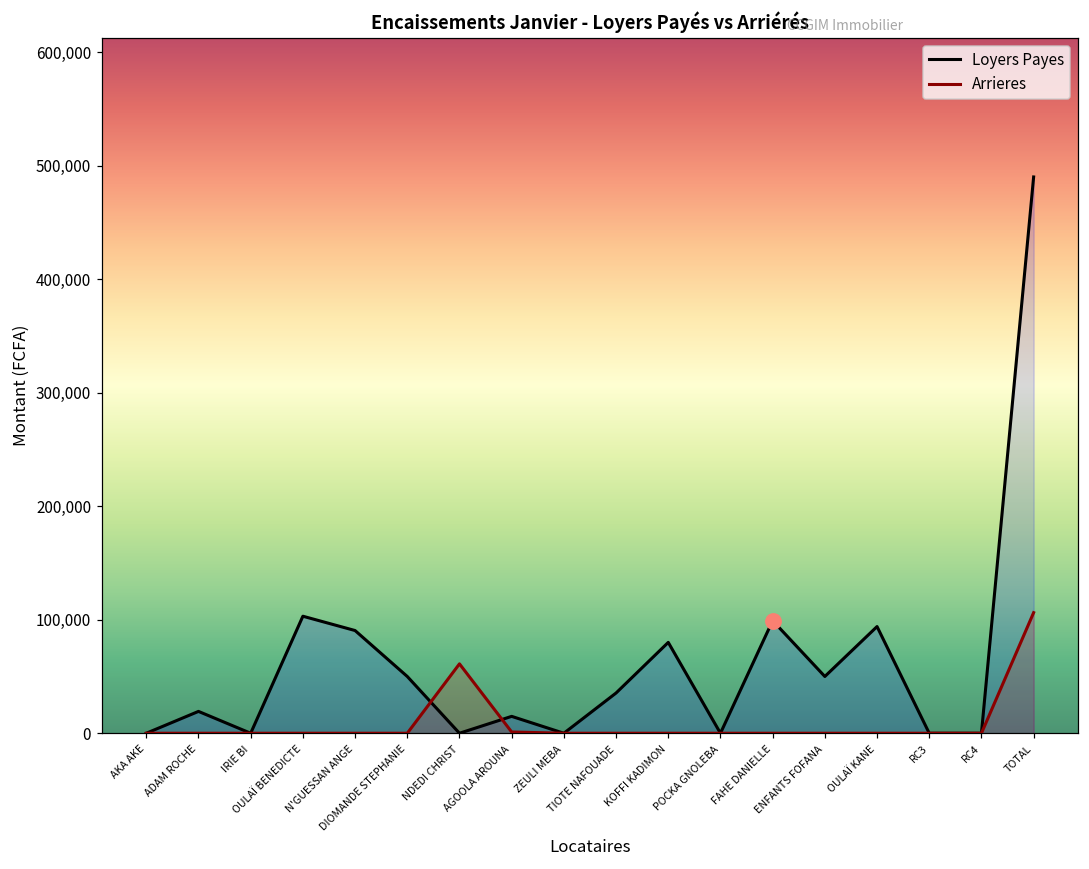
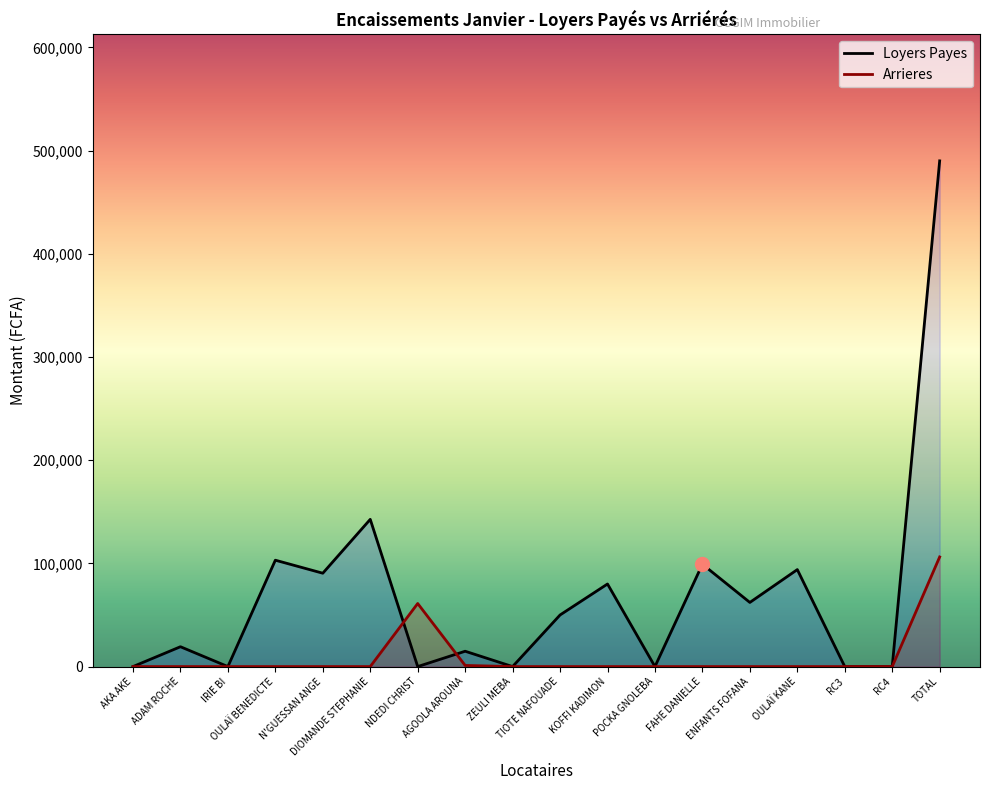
  {
    "Loyers Payes": {
      "ADAM ROCHE": "19,000",
      "OULAÏ BENEDICTE": "103,000",
      "N'GUESSAN ANGE": "90,000",
-     "DIOMANDE STEPHANIE": "50,000",
+     "DIOMANDE STEPHANIE": "143,000",
      "NDEDI CHRIST": "0",
      "AGOOLA AROUNA": "15,000",
-     "TIOTE NAFOUADE": "35,000",
+     "TIOTE NAFOUADE": "50,000",
      "KOFFI KADIMON": "80,000",
-     "ENFANTS FOFANA": "50,000",
+     "ENFANTS FOFANA": "62,000",
      "OULAÏ KANE": "94,000",
      "TOTAL": "490,000"
    },
    "Arrieres": {
      "ADAM ROCHE": "0",
      "OULAÏ BENEDICTE": "0",
      "N'GUESSAN ANGE": "0",
      "DIOMANDE STEPHANIE": "0",
      "NDEDI CHRIST": "61,000",
      "AGOOLA AROUNA": "1,000",
      "TIOTE NAFOUADE": "0",
      "KOFFI KADIMON": "0",
      "FAHE DANIELLE": "0",
      "ENFANTS FOFANA": "0",
      "OULAÏ KANE": "0",
      "TOTAL": "106,000"
    }
  }
